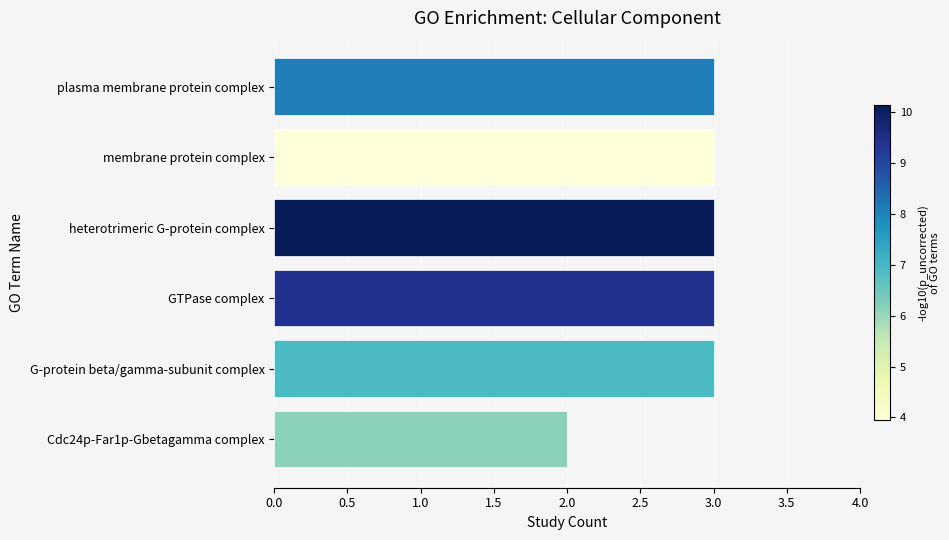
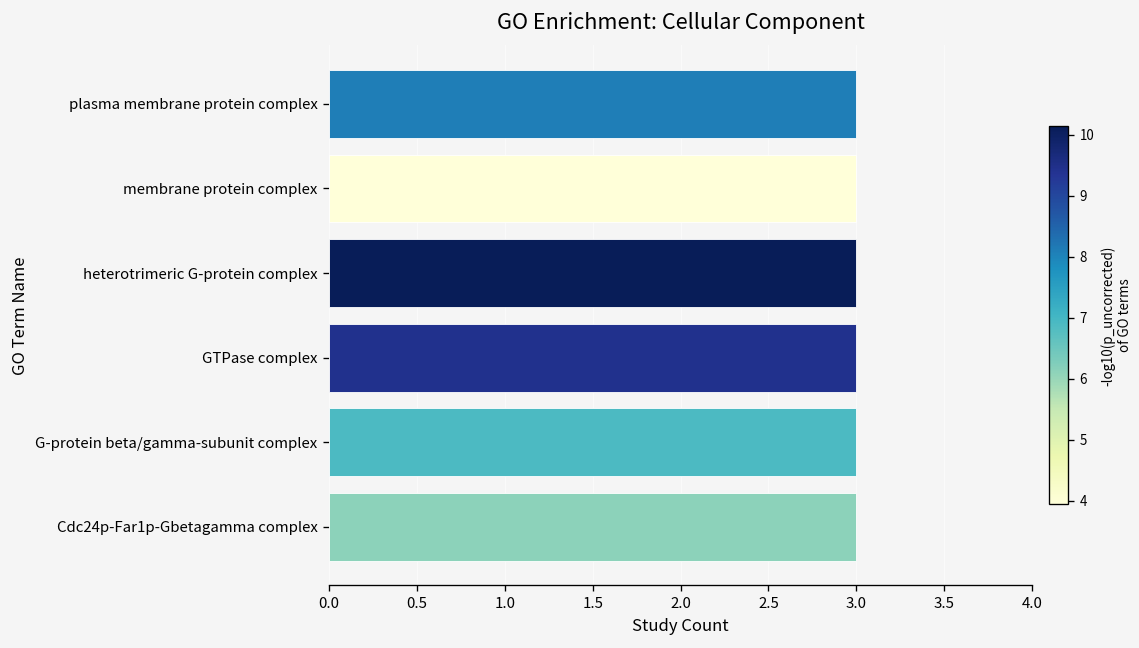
  {
    "plasma membrane protein complex": 3,
    "membrane protein complex": 3,
    "heterotrimeric G-protein complex": 3,
    "GTPase complex": 3,
    "G-protein beta/gamma-subunit complex": 3,
-   "Cdc24p-Far1p-Gbetagamma complex": 2
+   "Cdc24p-Far1p-Gbetagamma complex": 3
  }
